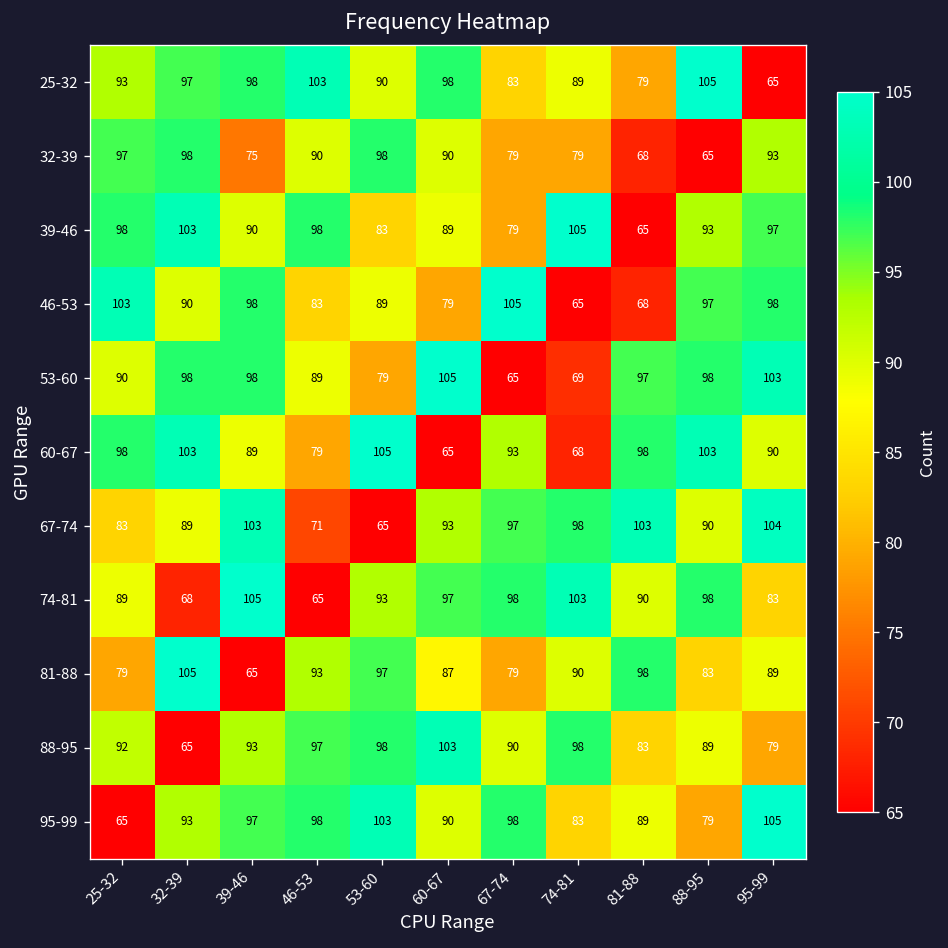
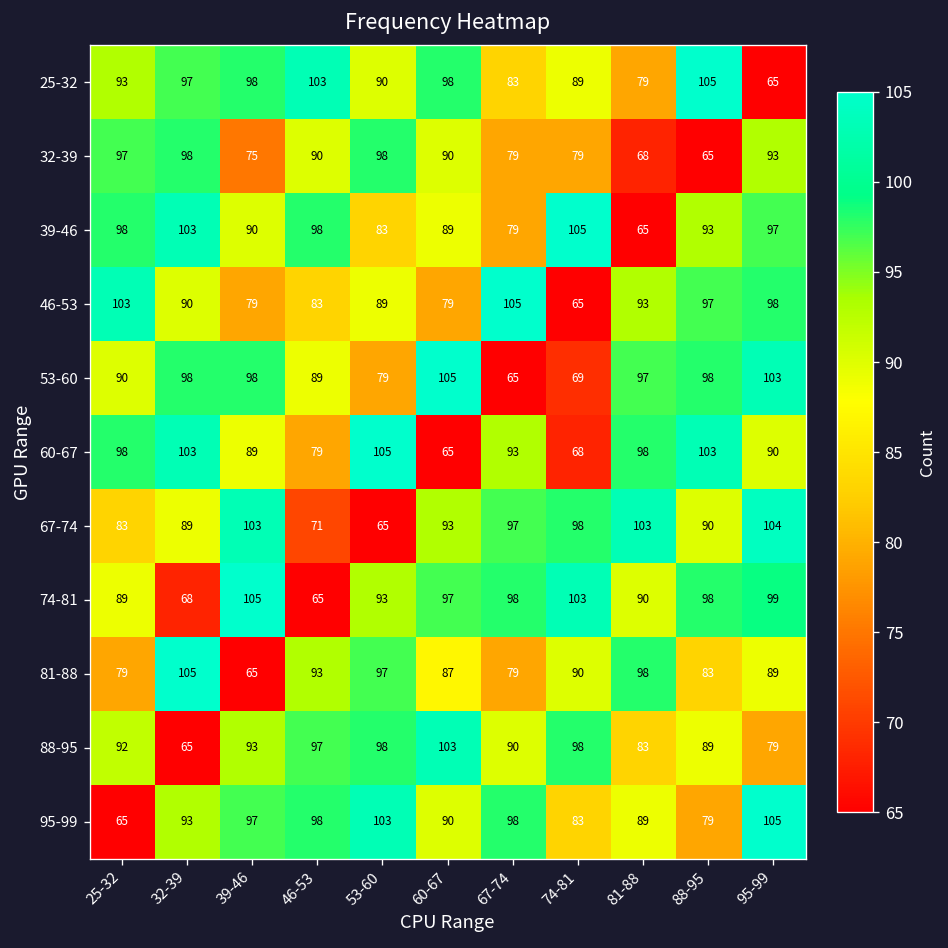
  {
    "25-32": {
      "25-32": 93,
      "32-39": 97,
      "39-46": 98,
      "46-53": 103,
      "53-60": 90,
      "60-67": 98,
      "67-74": 83,
      "74-81": 89,
      "81-88": 79,
      "88-95": 105,
      "95-99": 65
    },
    "32-39": {
      "25-32": 97,
      "32-39": 98,
      "39-46": 75,
      "46-53": 90,
      "53-60": 98,
      "60-67": 90,
      "67-74": 79,
      "74-81": 79,
      "81-88": 68,
      "88-95": 65,
      "95-99": 93
    },
    "39-46": {
      "25-32": 98,
      "32-39": 103,
      "39-46": 90,
      "46-53": 98,
      "53-60": 83,
      "60-67": 89,
      "67-74": 79,
      "74-81": 105,
      "81-88": 65,
      "88-95": 93,
      "95-99": 97
    },
    "46-53": {
      "25-32": 103,
      "32-39": 90,
-     "39-46": 98,
+     "39-46": 79,
      "46-53": 83,
      "53-60": 89,
      "60-67": 79,
      "67-74": 105,
      "74-81": 65,
-     "81-88": 68,
+     "81-88": 93,
      "88-95": 97,
      "95-99": 98
    },
    "53-60": {
      "25-32": 90,
      "32-39": 98,
      "39-46": 98,
      "46-53": 89,
      "53-60": 79,
      "60-67": 105,
      "67-74": 65,
      "74-81": 69,
      "81-88": 97,
      "88-95": 98,
      "95-99": 103
    },
    "60-67": {
      "25-32": 98,
      "32-39": 103,
      "39-46": 89,
      "46-53": 79,
      "53-60": 105,
      "60-67": 65,
      "67-74": 93,
      "74-81": 68,
      "81-88": 98,
      "88-95": 103,
      "95-99": 90
    },
    "67-74": {
      "25-32": 83,
      "32-39": 89,
      "39-46": 103,
      "46-53": 71,
      "53-60": 65,
      "60-67": 93,
      "67-74": 97,
      "74-81": 98,
      "81-88": 103,
      "88-95": 90,
      "95-99": 104
    },
    "74-81": {
      "25-32": 89,
      "32-39": 68,
      "39-46": 105,
      "46-53": 65,
      "53-60": 93,
      "60-67": 97,
      "67-74": 98,
      "74-81": 103,
      "81-88": 90,
      "88-95": 98,
-     "95-99": 83
+     "95-99": 99
    },
    "81-88": {
      "25-32": 79,
      "32-39": 105,
      "39-46": 65,
      "46-53": 93,
      "53-60": 97,
      "60-67": 87,
      "67-74": 79,
      "74-81": 90,
      "81-88": 98,
      "88-95": 83,
      "95-99": 89
    },
    "88-95": {
      "25-32": 92,
      "32-39": 65,
      "39-46": 93,
      "46-53": 97,
      "53-60": 98,
      "60-67": 103,
      "67-74": 90,
      "74-81": 98,
      "81-88": 83,
      "88-95": 89,
      "95-99": 79
    },
    "95-99": {
      "25-32": 65,
      "32-39": 93,
      "39-46": 97,
      "46-53": 98,
      "53-60": 103,
      "60-67": 90,
      "67-74": 98,
      "74-81": 83,
      "81-88": 89,
      "88-95": 79,
      "95-99": 105
    }
  }
